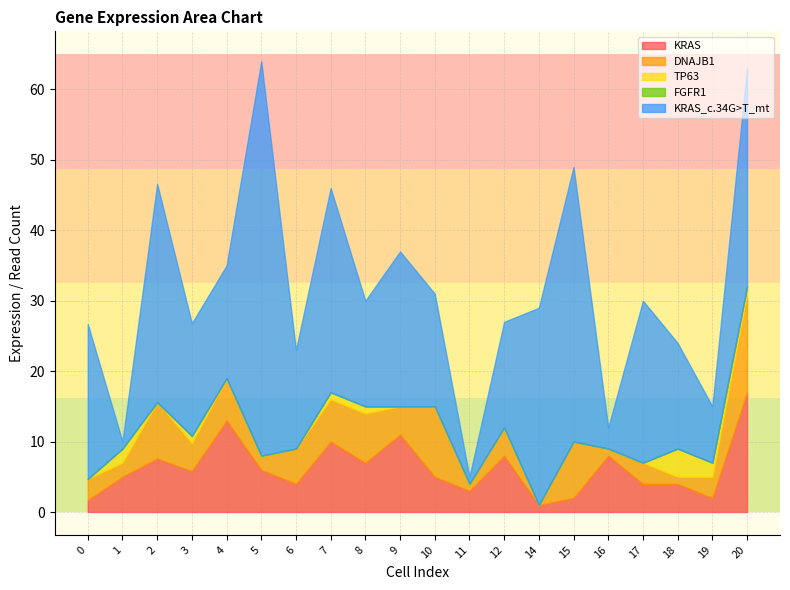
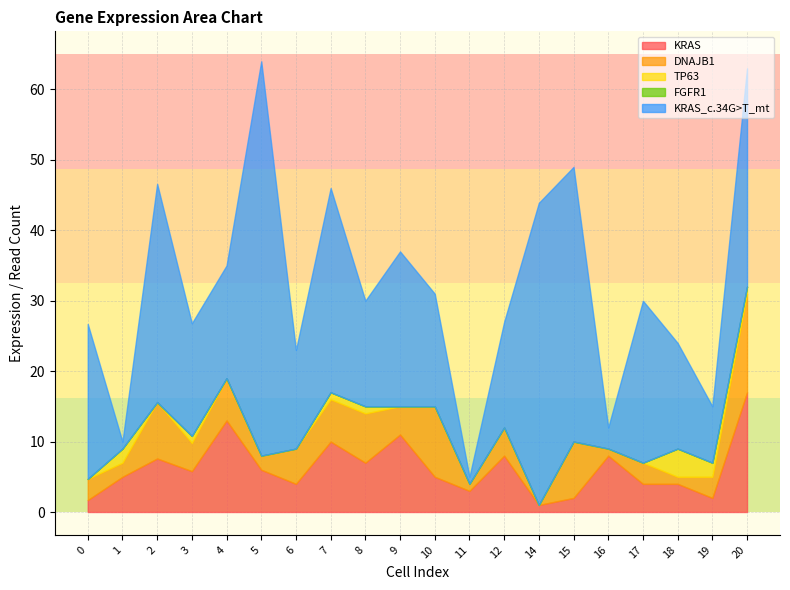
  {
    "KRAS": {
      "0": 2,
      "1": 5,
      "2": 8,
      "3": 6,
      "4": 13,
      "5": 6,
      "6": 4,
      "7": 10,
      "8": 7,
      "9": 11,
      "10": 5,
      "11": 3,
      "12": 8,
      "15": 2,
      "16": 8,
      "17": 4,
      "18": 4,
      "19": 2,
      "20": 17
    },
    "DNAJB1": {
      "1": 2,
      "3": 4,
      "7": 6,
      "8": 7,
      "18": 1,
      "19": 3,
      "20": 14
    },
    "KRAS_c.34G>T_mt": {
      "0": 22,
      "1": 1,
      "2": 31,
      "3": 16,
      "4": 16,
      "5": 56,
      "6": 14,
      "7": 29,
      "8": 15,
      "9": 22,
      "10": 16,
      "11": 1,
      "12": 15,
-     "14": 28,
+     "14": 43,
      "15": 39,
      "16": 3,
      "17": 23,
      "18": 15,
      "19": 8
    }
  }
